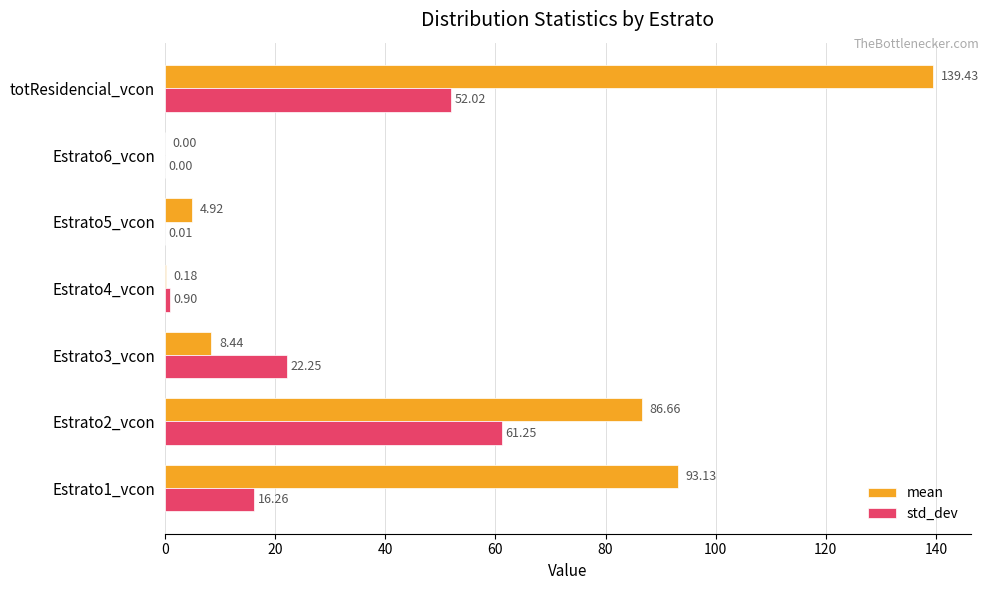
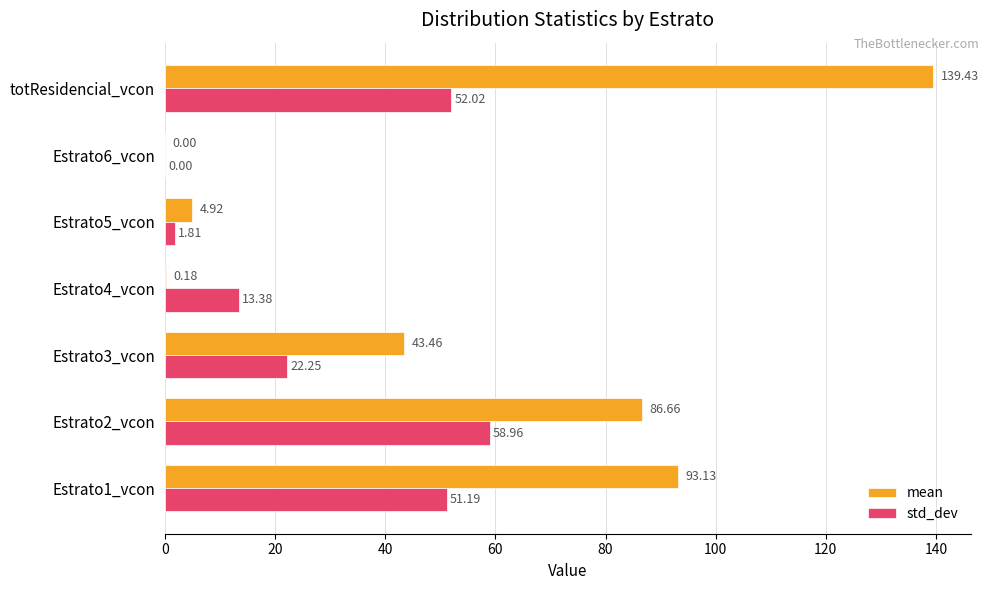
  {
    "mean": {
      "totResidencial_vcon": 139.43,
      "Estrato6_vcon": 0.00,
      "Estrato5_vcon": 4.92,
      "Estrato4_vcon": 0.18,
-     "Estrato3_vcon": 8.44,
+     "Estrato3_vcon": 43.46,
      "Estrato2_vcon": 86.66,
      "Estrato1_vcon": 93.13
    },
    "std_dev": {
      "totResidencial_vcon": 52.02,
      "Estrato6_vcon": 0.00,
-     "Estrato5_vcon": 0.01,
-     "Estrato4_vcon": 0.90,
+     "Estrato5_vcon": 1.81,
+     "Estrato4_vcon": 13.38,
      "Estrato3_vcon": 22.25,
-     "Estrato2_vcon": 61.25,
-     "Estrato1_vcon": 16.26
+     "Estrato2_vcon": 58.96,
+     "Estrato1_vcon": 51.19
    }
  }
